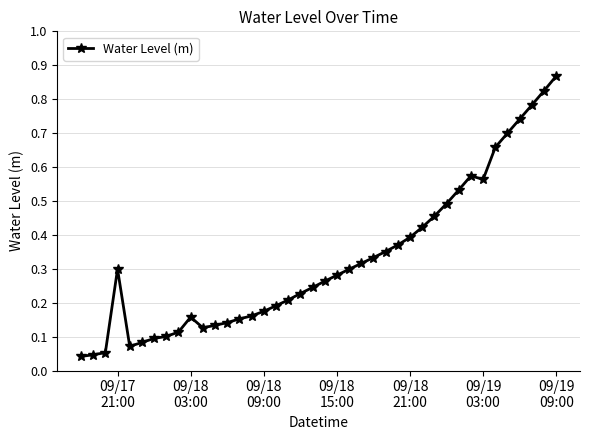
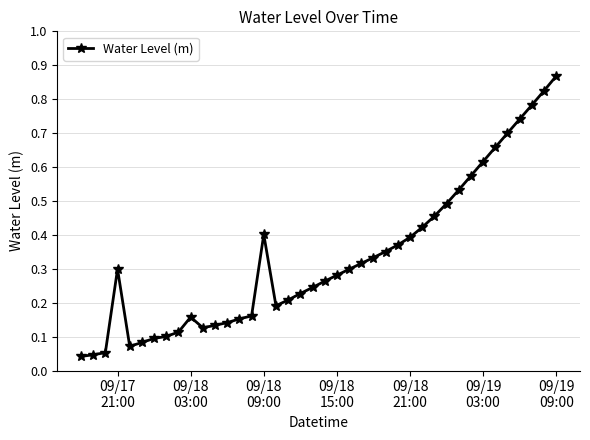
  {
    "09/17 21:00": 0.30,
    "09/18 03:00": 0.16,
-   "09/18 09:00": 0.17,
+   "09/18 09:00": 0.40,
    "09/18 15:00": 0.28,
    "09/18 21:00": 0.39,
-   "09/19 03:00": 0.56,
+   "09/19 03:00": 0.62,
    "09/19 09:00": 0.87
  }
